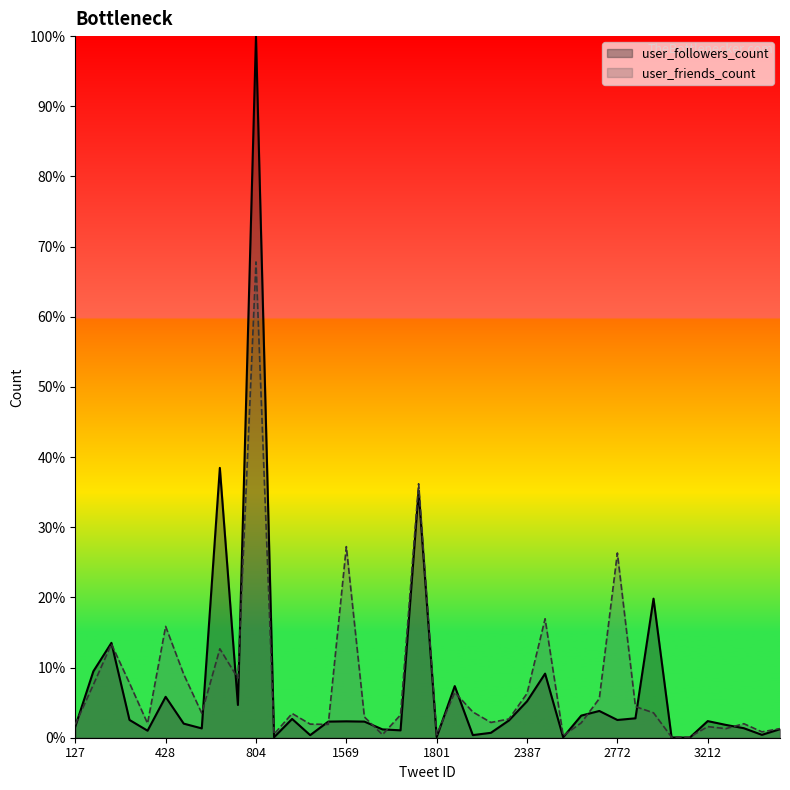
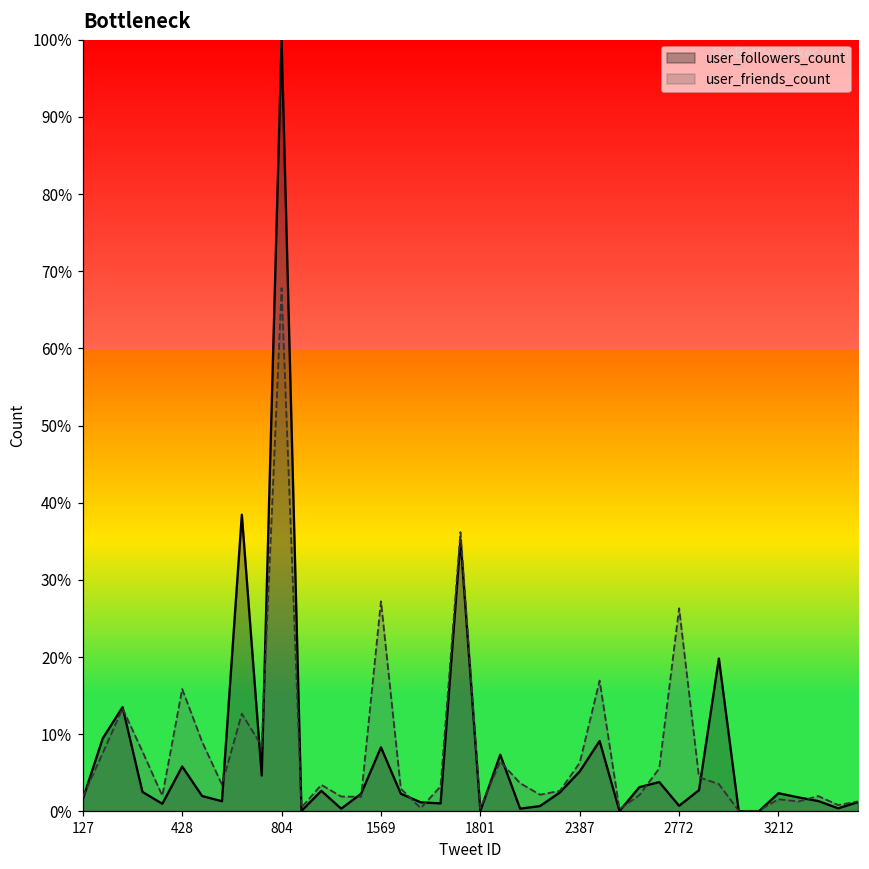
  {
    "user_followers_count": {
      "428": "6%",
      "804": "100%",
-     "1569": "2%",
+     "1569": "8%",
      "2387": "5%",
-     "2772": "3%",
+     "2772": "1%",
      "3212": "2%"
    },
    "user_friends_count": {
      "428": "16%",
      "804": "68%",
      "1569": "27%",
      "2387": "6%",
      "2772": "26%",
      "3212": "2%"
    }
  }
